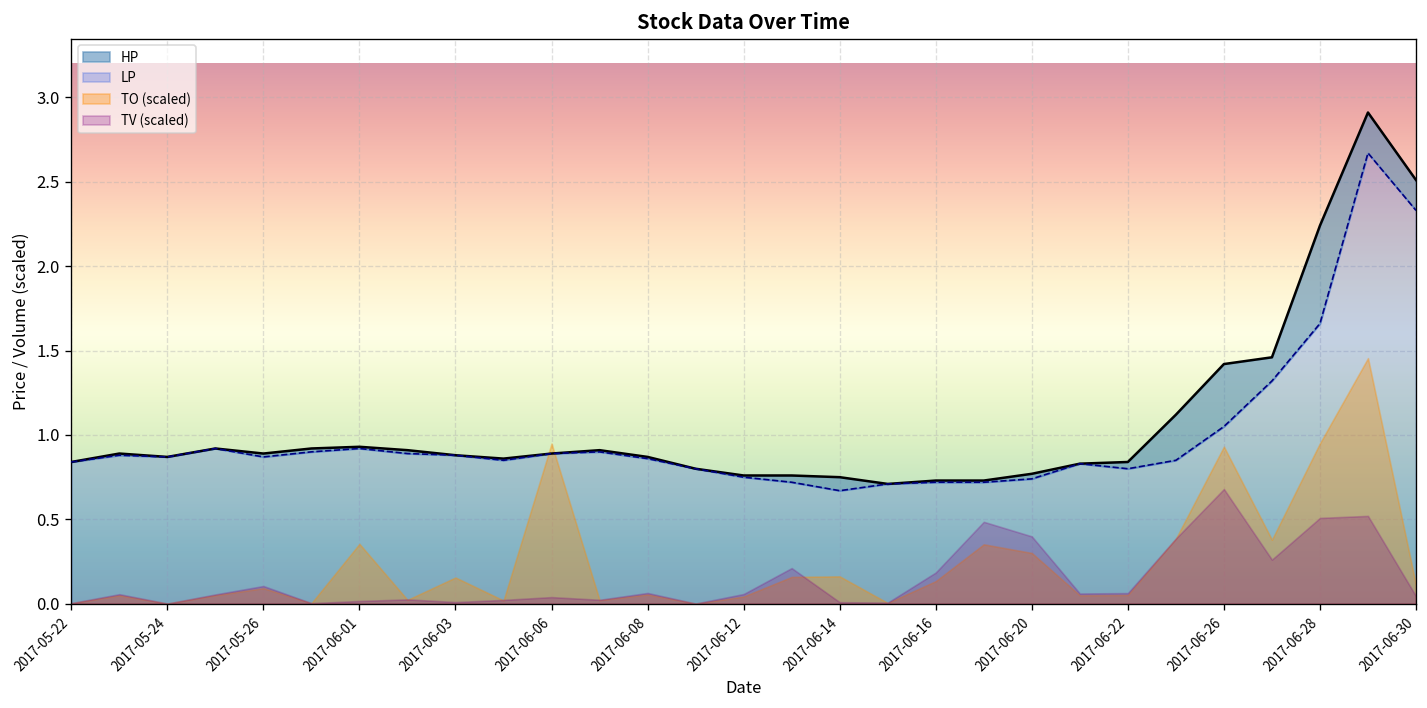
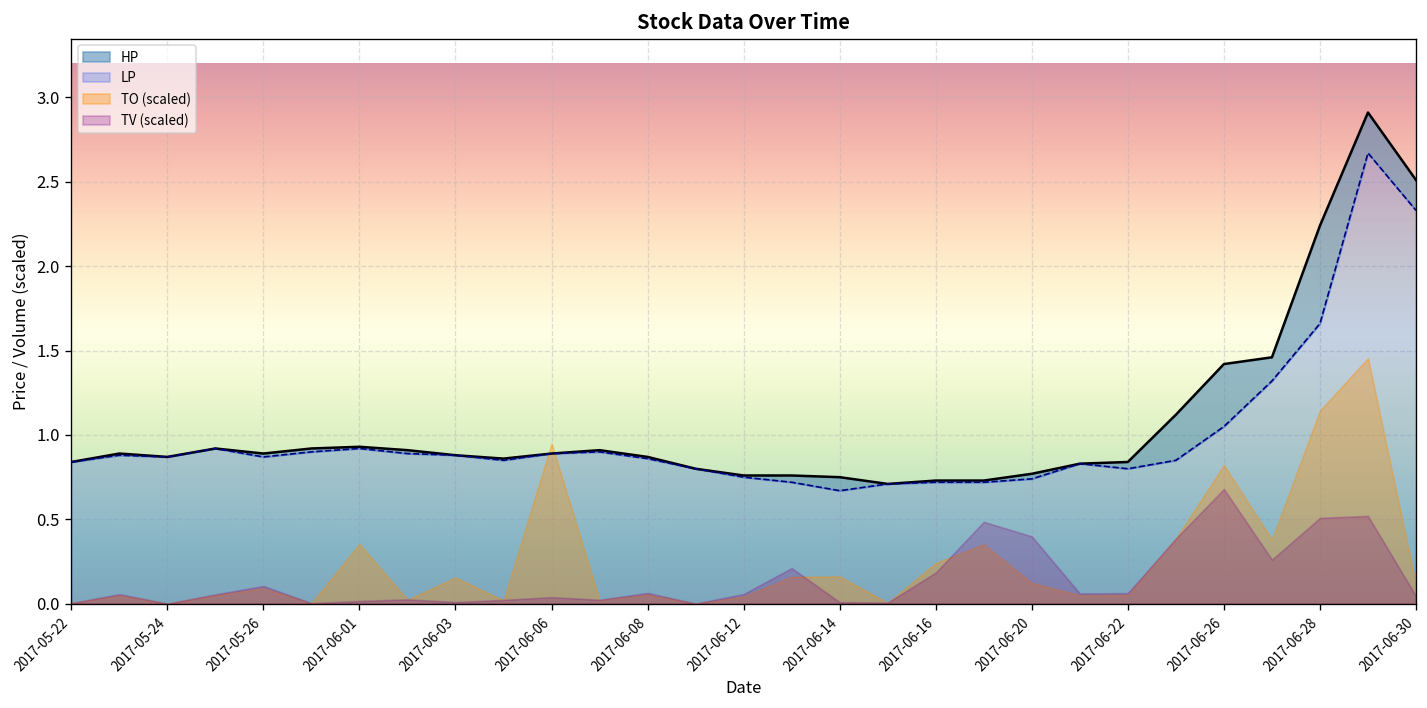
  {
    "TO (scaled)": {
      "2017-06-01": 0.36,
      "2017-06-03": 0.16,
      "2017-06-06": 0.95,
      "2017-06-14": 0.16,
-     "2017-06-16": 0.13,
-     "2017-06-20": 0.30,
-     "2017-06-26": 0.93,
-     "2017-06-28": 0.95,
+     "2017-06-16": 0.24,
+     "2017-06-20": 0.12,
+     "2017-06-26": 0.82,
+     "2017-06-28": 1.14,
      "2017-06-30": 0.11
    }
  }
